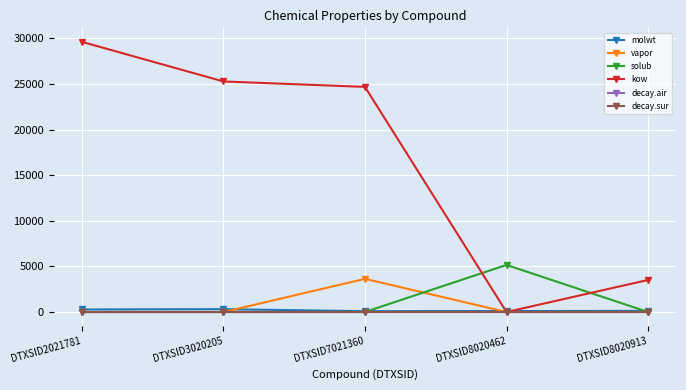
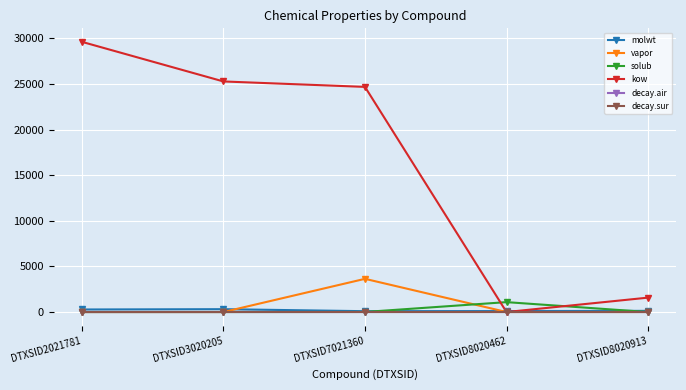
  {
    "molwt": {
      "DTXSID3020205": 0
    },
    "vapor": {
      "DTXSID7021360": 4000
    },
    "solub": {
-     "DTXSID8020462": 5000
+     "DTXSID8020462": 1000
    },
    "kow": {
      "DTXSID2021781": 30000,
      "DTXSID3020205": 25000,
      "DTXSID7021360": 25000,
-     "DTXSID8020913": 4000
+     "DTXSID8020913": 2000
    }
  }
